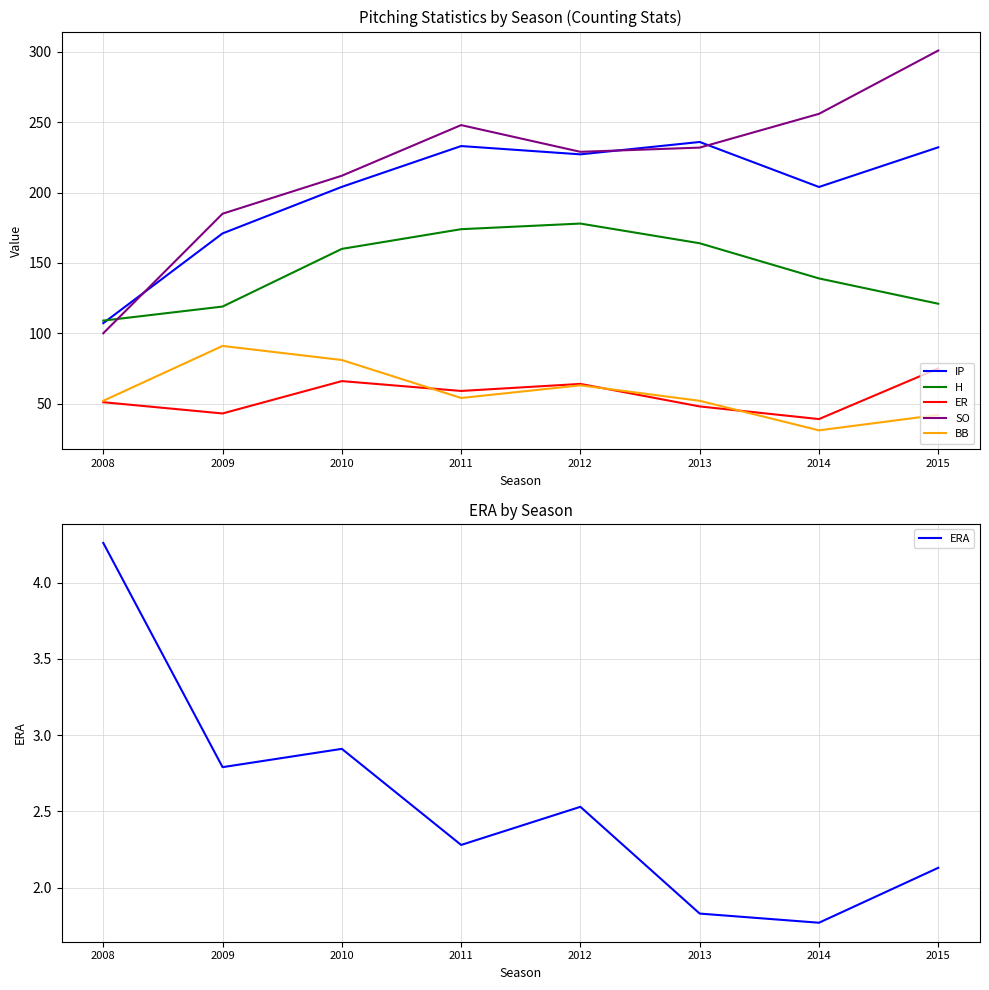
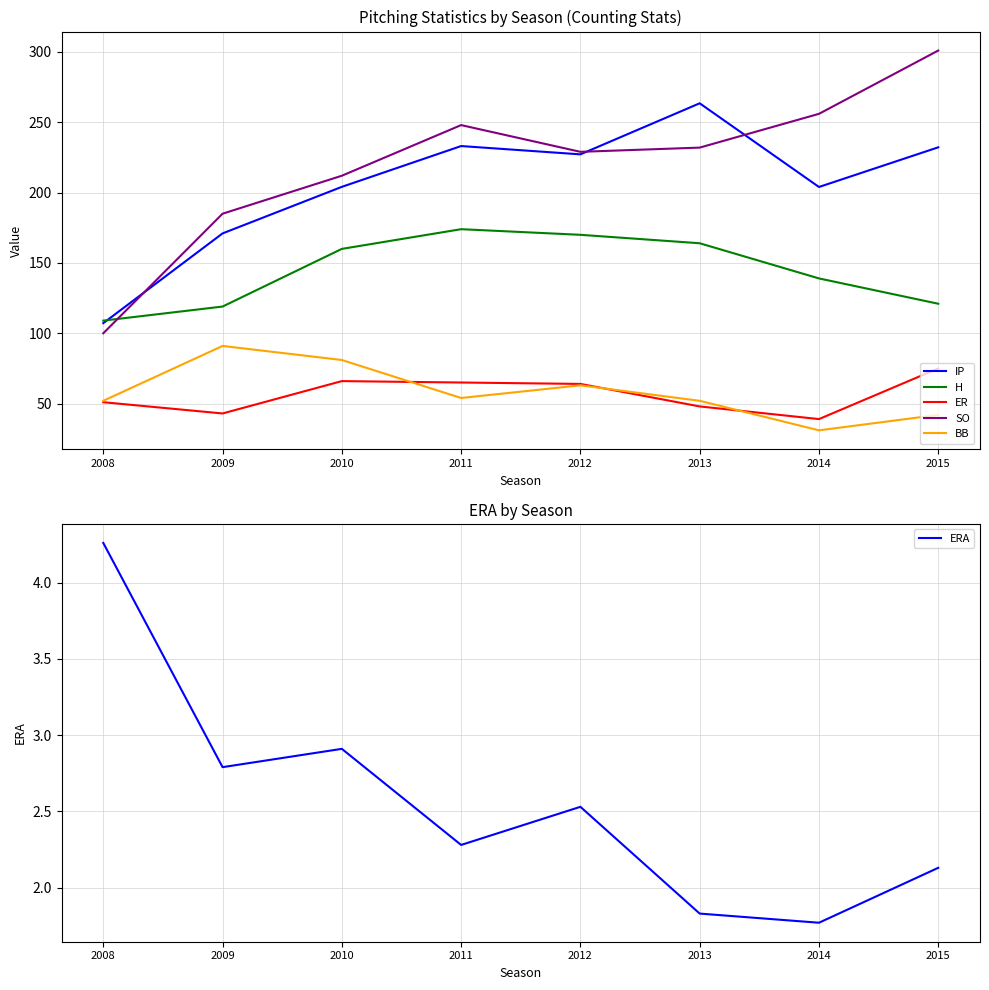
  {
    "Pitching Statistics by Season (Counting Stats)": {
      "IP": {
        "2008": 107,
        "2009": 171,
        "2010": 204,
        "2011": 233,
        "2012": 227,
-       "2013": 236,
+       "2013": 264,
        "2014": 204,
        "2015": 232
      },
      "H": {
        "2008": 109,
        "2009": 119,
        "2010": 160,
        "2011": 174,
-       "2012": 178,
+       "2012": 170,
        "2013": 164,
        "2014": 139,
        "2015": 121
      },
      "ER": {
        "2009": 43,
        "2010": 66,
-       "2011": 59,
+       "2011": 65,
        "2013": 48,
        "2014": 39
      },
      "SO": {
        "2008": 100,
        "2009": 185,
        "2010": 212,
        "2011": 248,
        "2012": 229,
        "2013": 232,
        "2014": 256,
        "2015": 301
      },
      "BB": {
        "2009": 91,
        "2010": 81,
        "2011": 54,
        "2013": 52,
        "2014": 31
      }
    },
    "ERA by Season": {
      "2008": 4.26,
      "2009": 2.79,
      "2010": 2.91,
      "2011": 2.28,
      "2012": 2.53,
      "2013": 1.83,
      "2014": 1.77,
      "2015": 2.13
    }
  }
